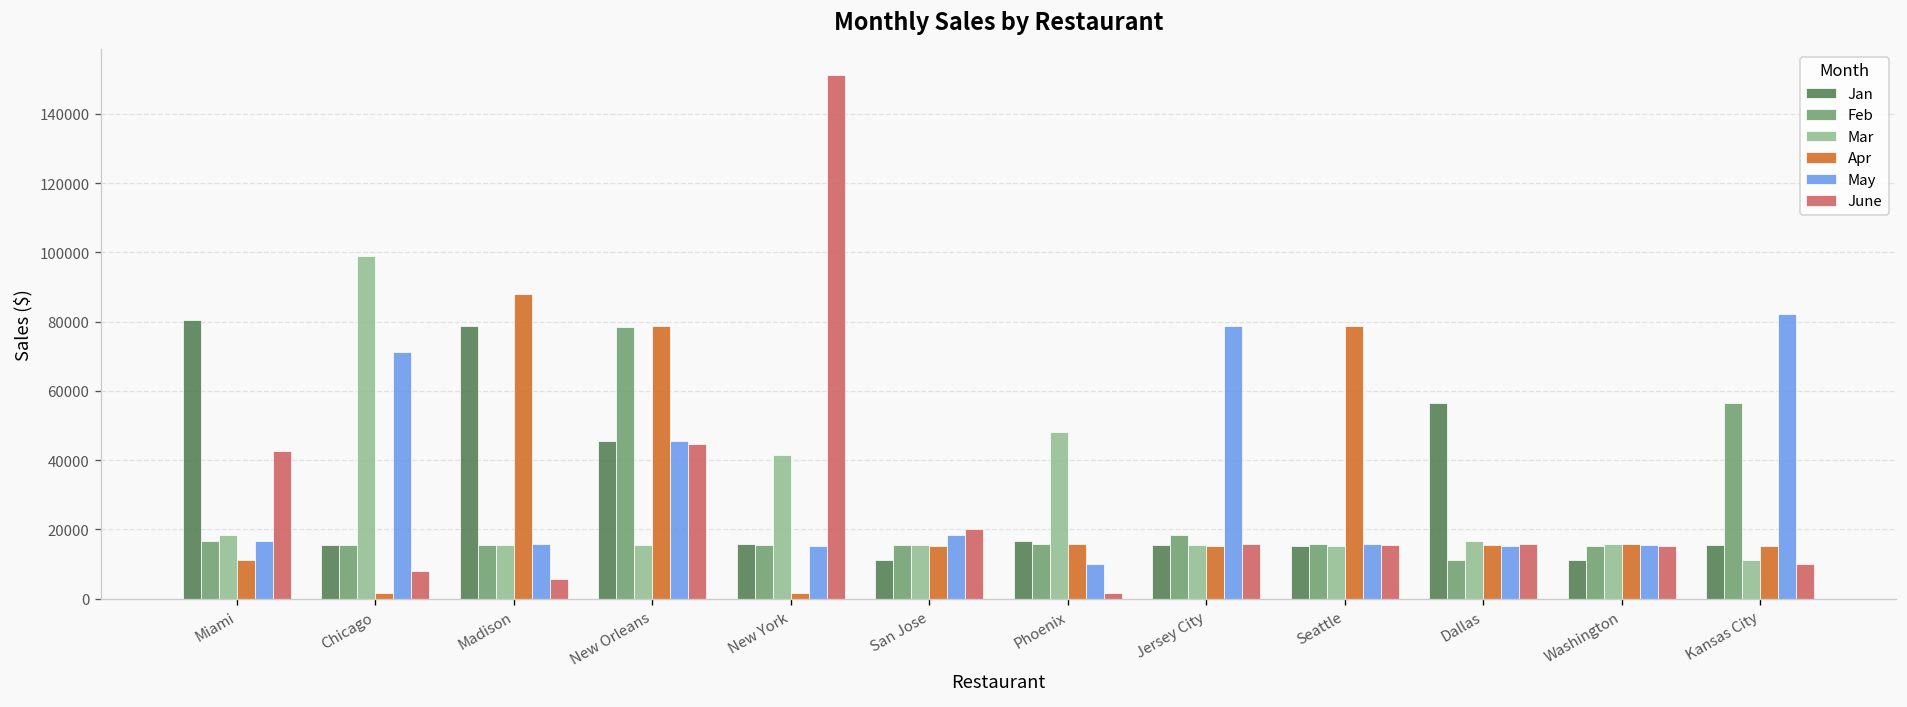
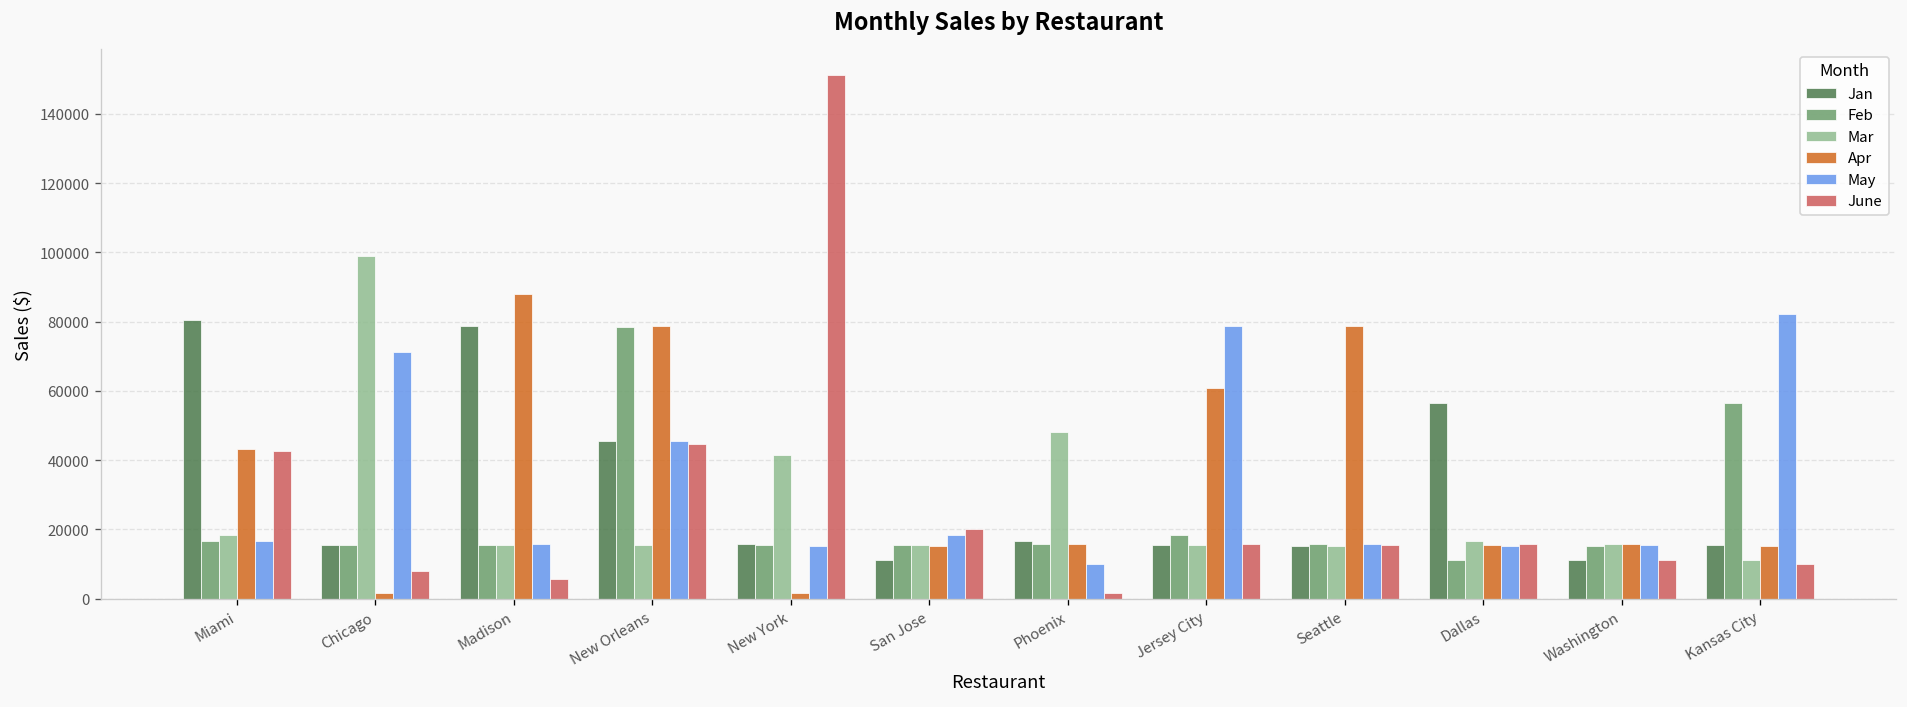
  {
    "Apr": {
-     "Miami": 11000,
+     "Miami": 43000,
      "Chicago": 2000,
      "Madison": 88000,
      "New Orleans": 79000,
      "New York": 2000,
      "San Jose": 15000,
      "Phoenix": 16000,
-     "Jersey City": 15000,
+     "Jersey City": 61000,
      "Seattle": 79000,
      "Dallas": 15000,
      "Washington": 16000,
      "Kansas City": 15000
    },
    "May": {
      "Miami": 17000,
      "Chicago": 71000,
      "Madison": 16000,
      "New Orleans": 45000,
      "New York": 15000,
      "San Jose": 18000,
      "Phoenix": 10000,
      "Jersey City": 79000,
      "Seattle": 16000,
      "Dallas": 15000,
      "Washington": 15000,
      "Kansas City": 82000
    },
    "June": {
      "Miami": 43000,
      "Chicago": 8000,
      "Madison": 6000,
      "New Orleans": 45000,
      "New York": 151000,
      "San Jose": 20000,
      "Phoenix": 2000,
      "Jersey City": 16000,
      "Seattle": 15000,
      "Dallas": 16000,
-     "Washington": 15000,
+     "Washington": 11000,
      "Kansas City": 10000
    }
  }
